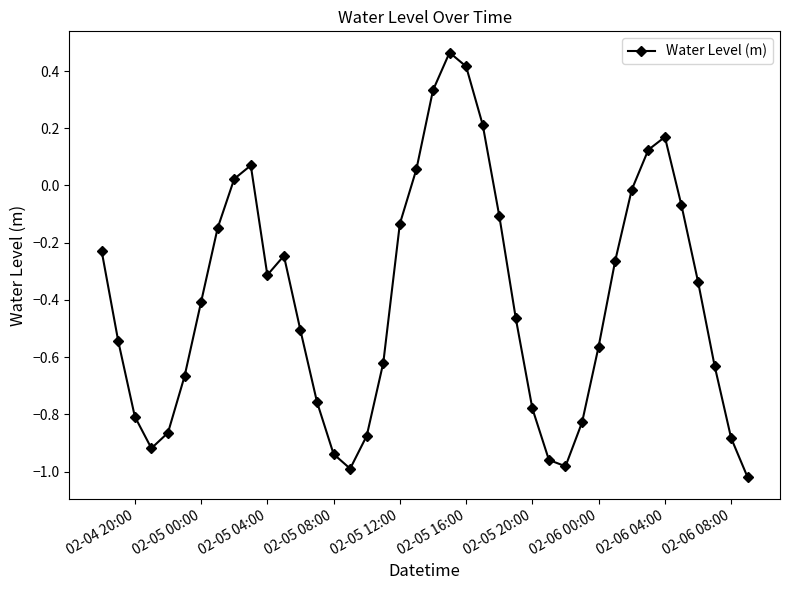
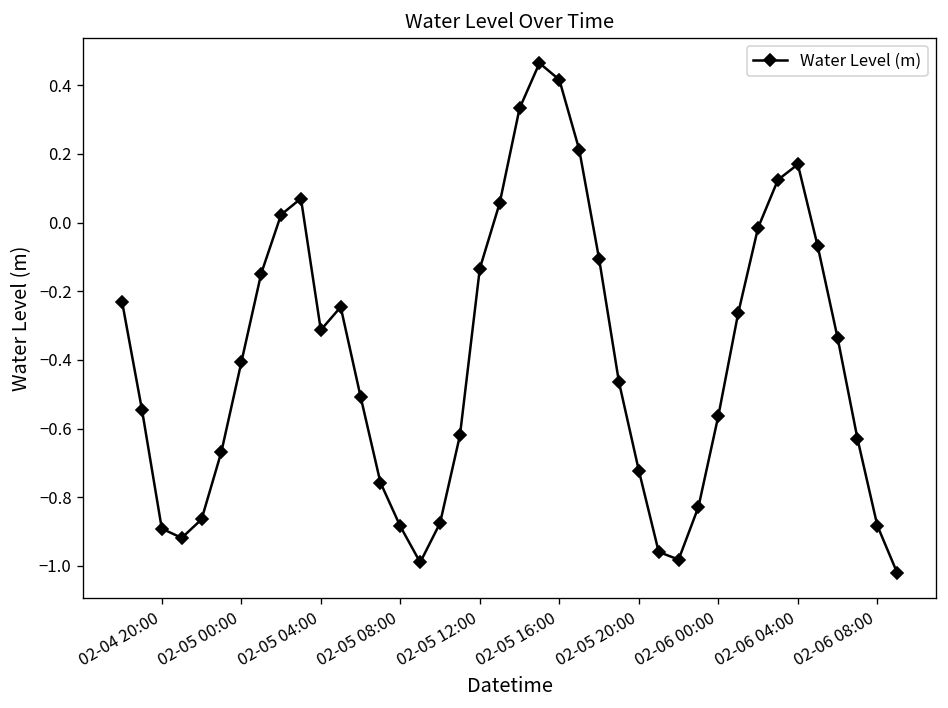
  {
-   "02-04 20:00": -0.81,
+   "02-04 20:00": -0.89,
    "02-05 00:00": -0.41,
    "02-05 04:00": -0.31,
-   "02-05 08:00": -0.94,
+   "02-05 08:00": -0.88,
    "02-05 12:00": -0.13,
    "02-05 16:00": 0.42,
-   "02-05 20:00": -0.78,
+   "02-05 20:00": -0.72,
    "02-06 00:00": -0.56,
    "02-06 04:00": 0.17,
    "02-06 08:00": -0.88
  }
